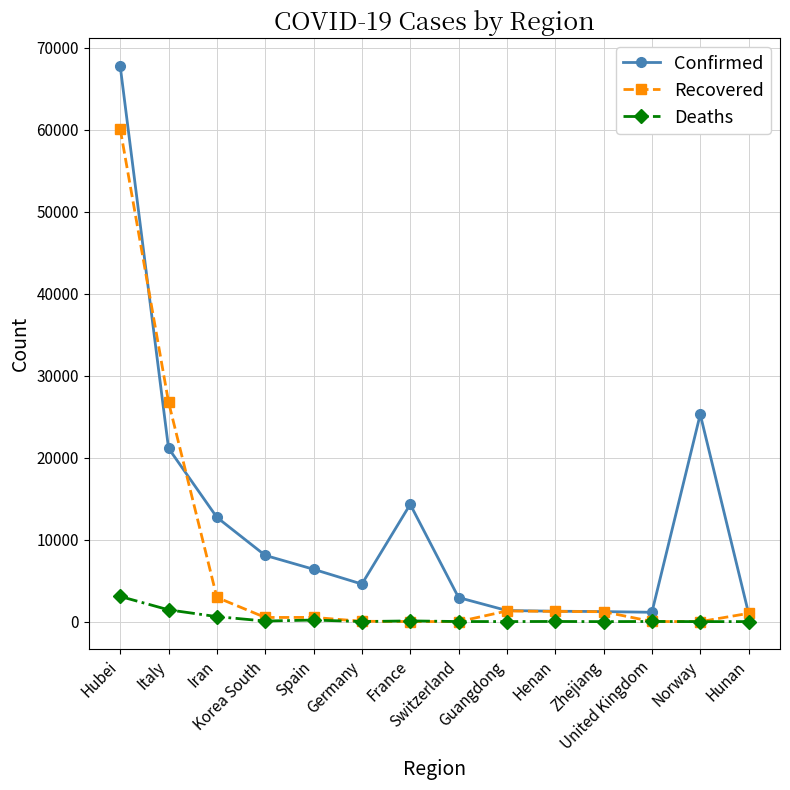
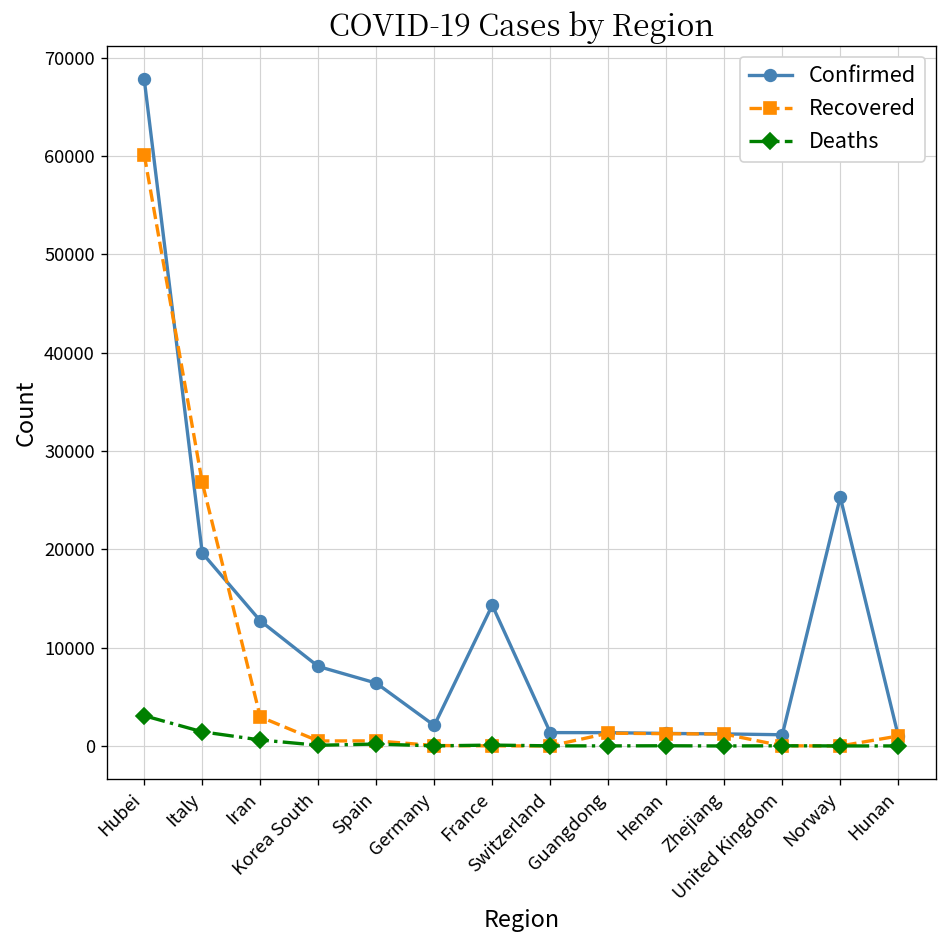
  {
    "Confirmed": {
      "Hubei": 68000,
-     "Italy": 21000,
+     "Italy": 20000,
      "Iran": 13000,
      "Korea South": 8000,
      "Spain": 6000,
-     "Germany": 5000,
+     "Germany": 2000,
      "France": 14000,
-     "Switzerland": 3000,
+     "Switzerland": 1000,
      "United Kingdom": 1000,
      "Norway": 25000
    },
    "Recovered": {
      "Hubei": 60000,
      "Italy": 27000,
      "Iran": 3000,
      "Korea South": 1000,
      "Spain": 1000
    },
    "Deaths": {
      "Hubei": 3000,
      "Italy": 1000,
      "Iran": 1000,
      "Korea South": 0,
      "Spain": 0,
      "Guangdong": 0,
      "Henan": 0,
      "Zhejiang": 0,
      "Hunan": 0
    }
  }
